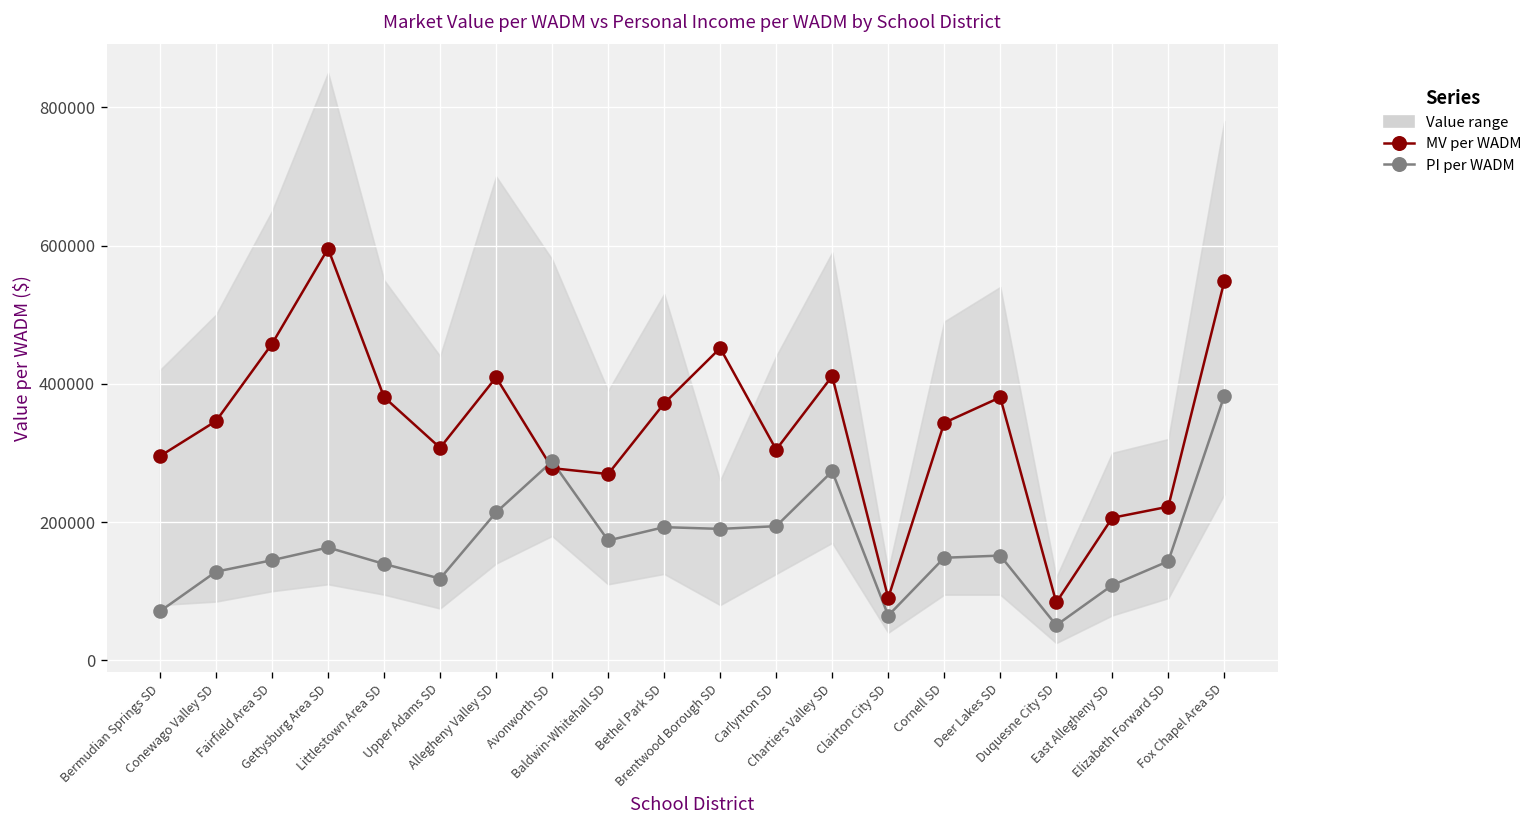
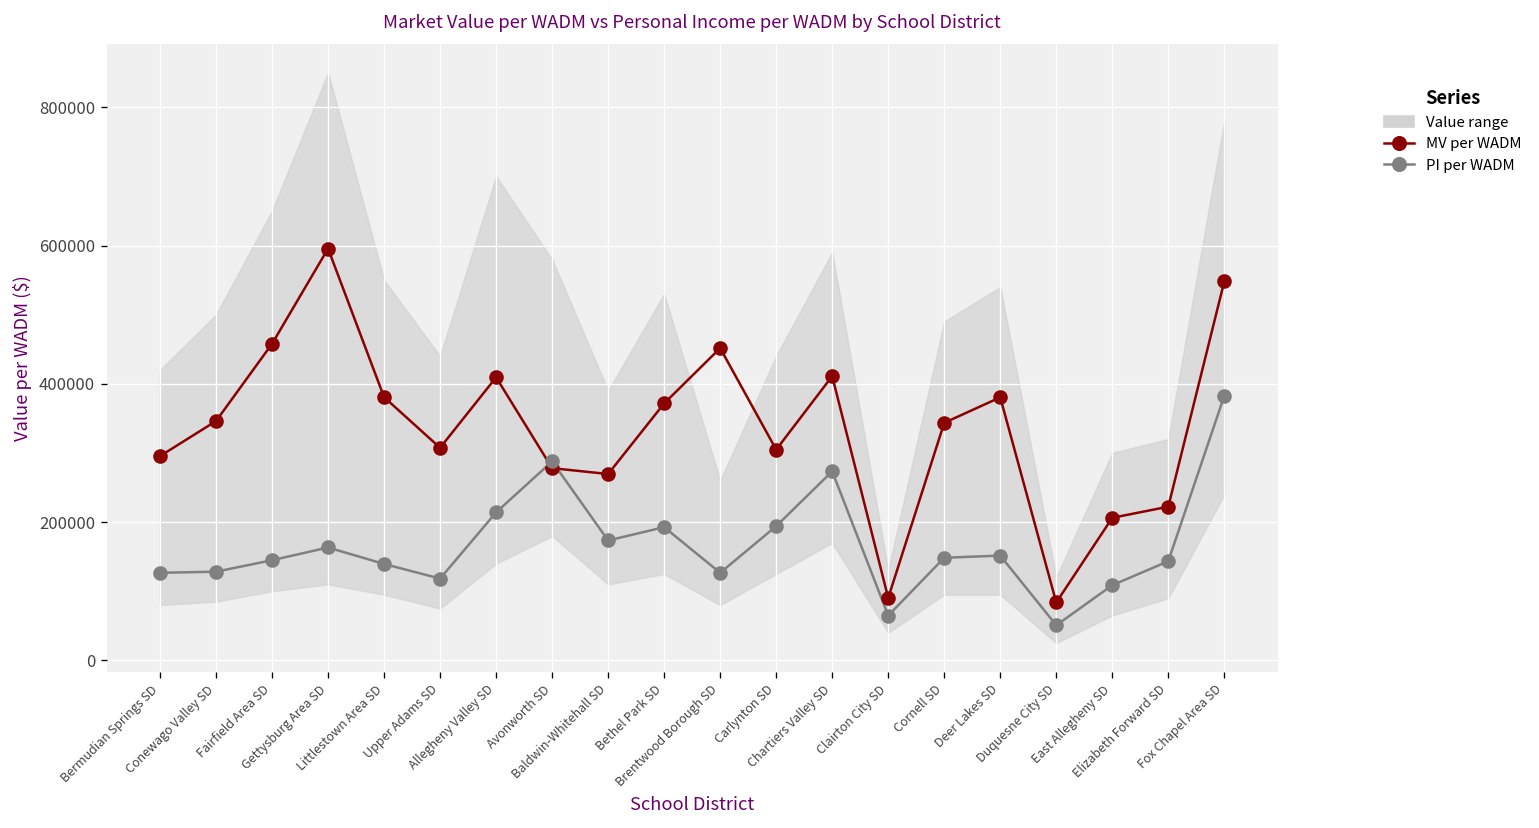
  {
    "MV per WADM": {
      "Bermudian Springs SD": 300000,
      "Conewago Valley SD": 350000,
      "Fairfield Area SD": 460000,
      "Gettysburg Area SD": 600000,
      "Littlestown Area SD": 380000,
      "Upper Adams SD": 310000,
      "Allegheny Valley SD": 410000,
      "Avonworth SD": 280000,
      "Baldwin-Whitehall SD": 270000,
      "Bethel Park SD": 370000,
      "Brentwood Borough SD": 450000,
      "Carlynton SD": 300000,
      "Chartiers Valley SD": 410000,
      "Clairton City SD": 90000,
      "Cornell SD": 340000,
      "Deer Lakes SD": 380000,
      "Duquesne City SD": 80000,
      "East Allegheny SD": 210000,
      "Elizabeth Forward SD": 220000,
      "Fox Chapel Area SD": 550000
    },
    "PI per WADM": {
-     "Bermudian Springs SD": 70000,
+     "Bermudian Springs SD": 130000,
      "Conewago Valley SD": 130000,
      "Fairfield Area SD": 140000,
      "Gettysburg Area SD": 160000,
      "Littlestown Area SD": 140000,
      "Upper Adams SD": 120000,
      "Allegheny Valley SD": 210000,
      "Avonworth SD": 290000,
      "Baldwin-Whitehall SD": 170000,
      "Bethel Park SD": 190000,
-     "Brentwood Borough SD": 190000,
+     "Brentwood Borough SD": 130000,
      "Carlynton SD": 190000,
      "Chartiers Valley SD": 270000,
      "Clairton City SD": 60000,
      "Cornell SD": 150000,
      "Deer Lakes SD": 150000,
      "Duquesne City SD": 50000,
      "East Allegheny SD": 110000,
      "Elizabeth Forward SD": 140000,
      "Fox Chapel Area SD": 380000
    }
  }
